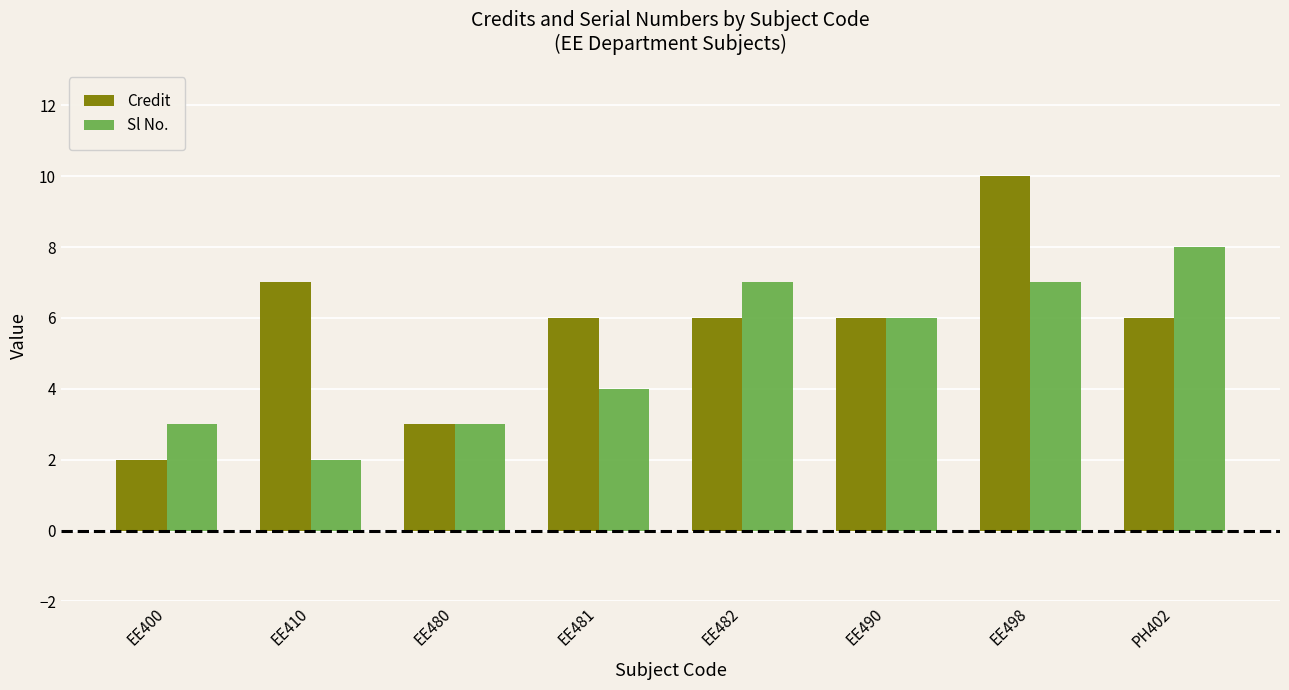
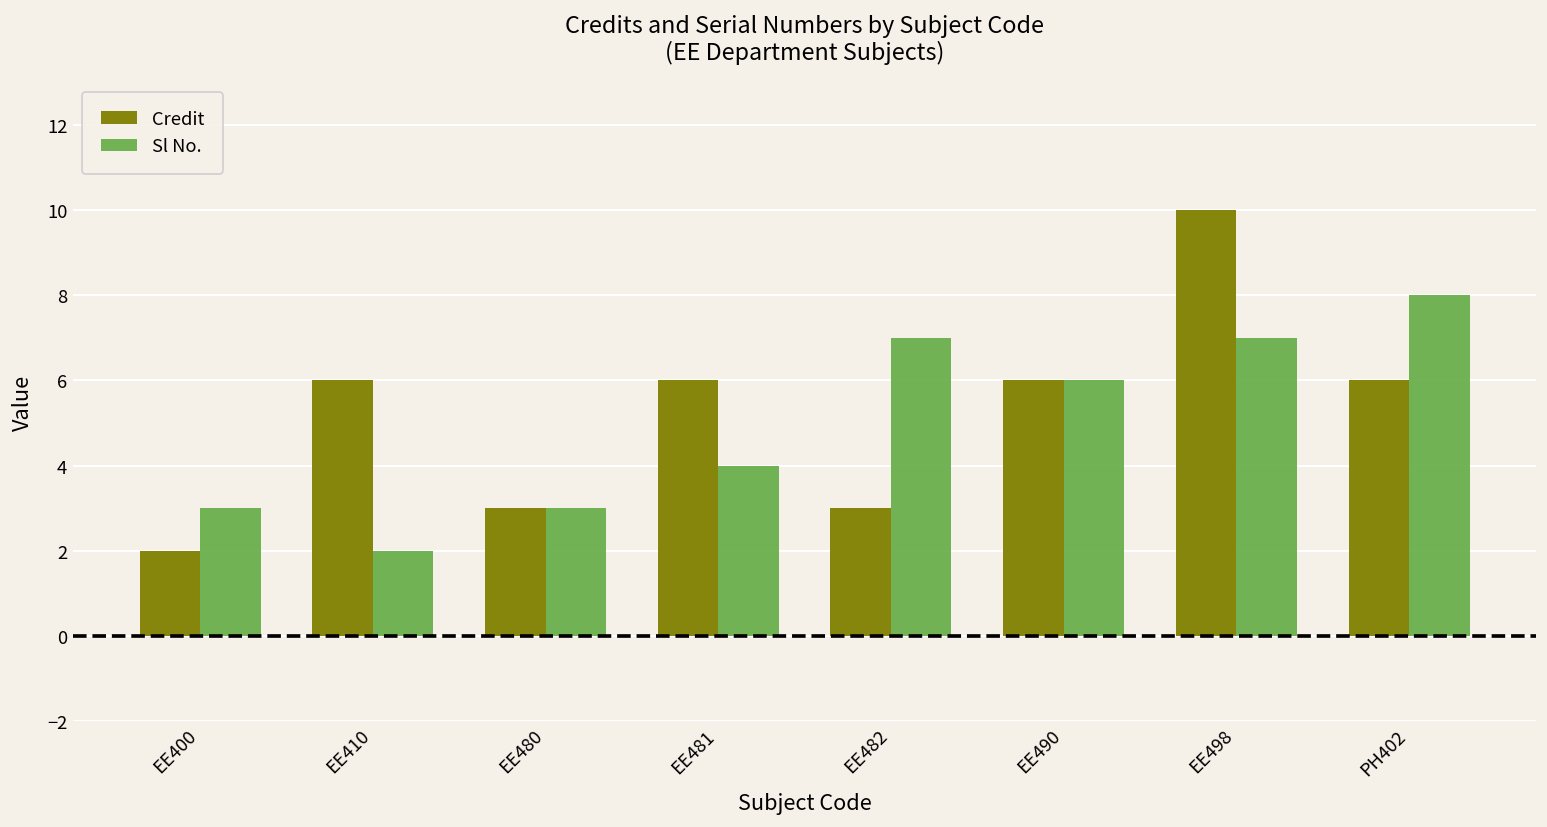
  {
    "Credit": {
      "EE400": 2,
-     "EE410": 7,
+     "EE410": 6,
      "EE480": 3,
      "EE481": 6,
-     "EE482": 6,
+     "EE482": 3,
      "EE490": 6,
      "EE498": 10,
      "PH402": 6
    },
    "Sl No.": {
      "EE400": 3,
      "EE410": 2,
      "EE480": 3,
      "EE481": 4,
      "EE482": 7,
      "EE490": 6,
      "EE498": 7,
      "PH402": 8
    }
  }
